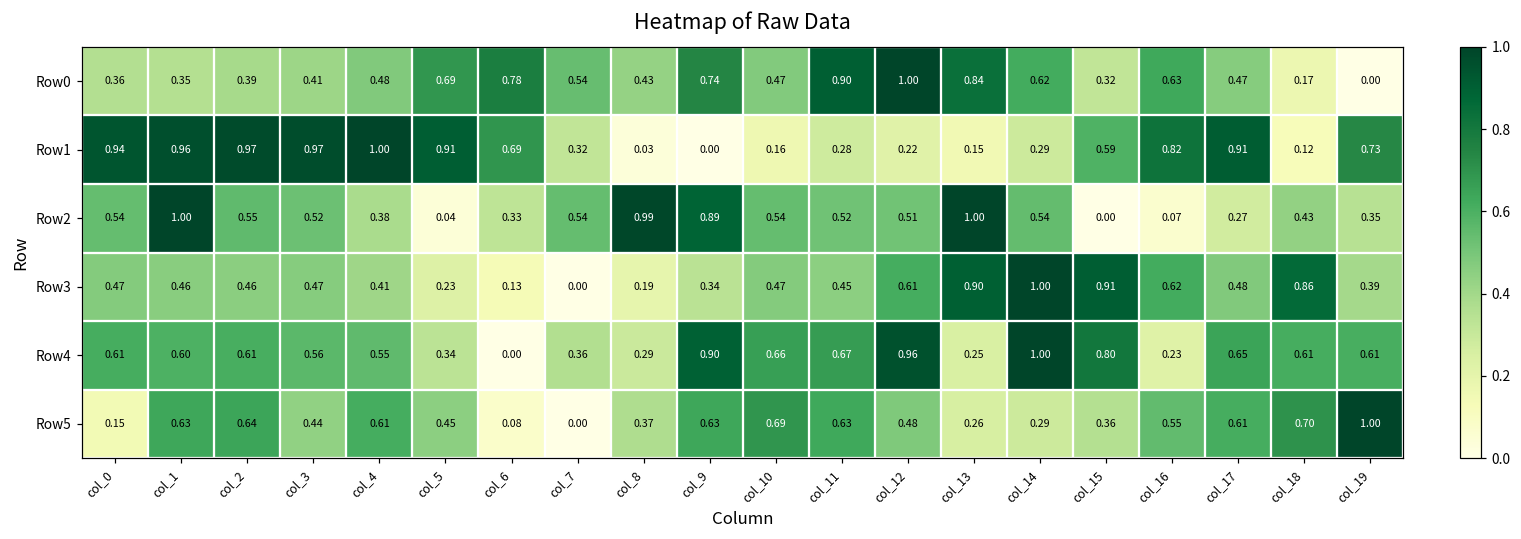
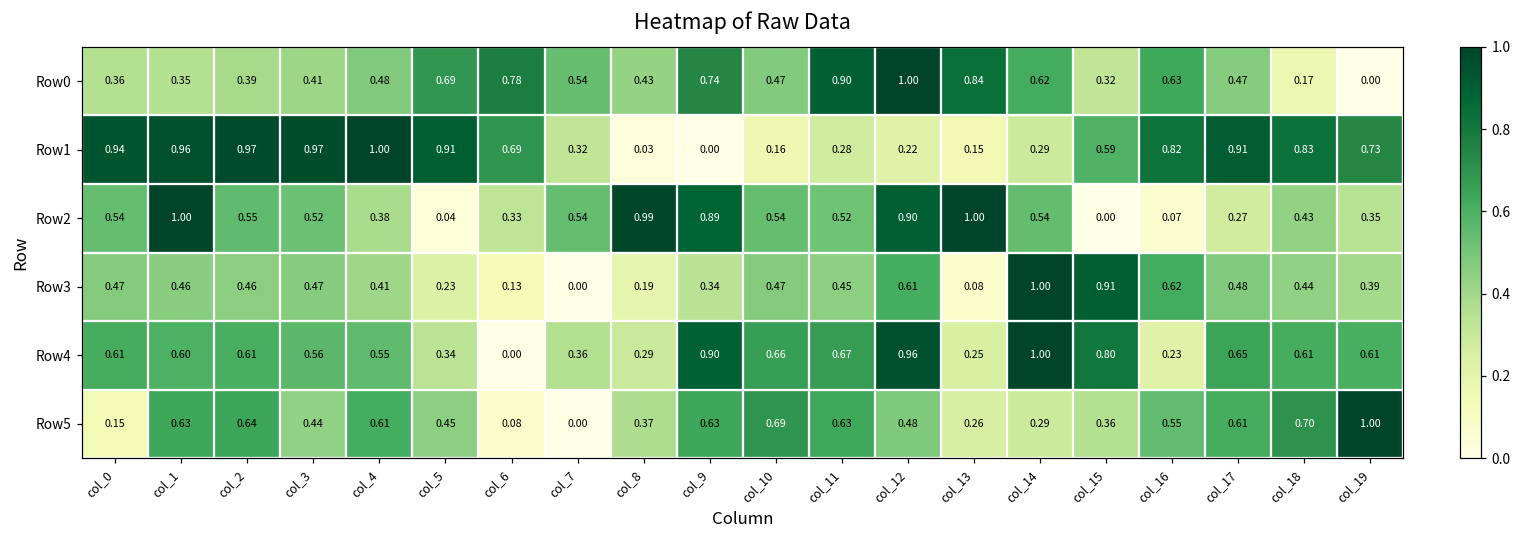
  {
    "Row0": {
      "col_0": 0.36,
      "col_1": 0.35,
      "col_2": 0.39,
      "col_3": 0.41,
      "col_4": 0.48,
      "col_5": 0.69,
      "col_6": 0.78,
      "col_7": 0.54,
      "col_8": 0.43,
      "col_9": 0.74,
      "col_10": 0.47,
      "col_11": 0.90,
      "col_12": 1.00,
      "col_13": 0.84,
      "col_14": 0.62,
      "col_15": 0.32,
      "col_16": 0.63,
      "col_17": 0.47,
      "col_18": 0.17,
      "col_19": 0.00
    },
    "Row1": {
      "col_0": 0.94,
      "col_1": 0.96,
      "col_2": 0.97,
      "col_3": 0.97,
      "col_4": 1.00,
      "col_5": 0.91,
      "col_6": 0.69,
      "col_7": 0.32,
      "col_8": 0.03,
      "col_9": 0.00,
      "col_10": 0.16,
      "col_11": 0.28,
      "col_12": 0.22,
      "col_13": 0.15,
      "col_14": 0.29,
      "col_15": 0.59,
      "col_16": 0.82,
      "col_17": 0.91,
-     "col_18": 0.12,
+     "col_18": 0.83,
      "col_19": 0.73
    },
    "Row2": {
      "col_0": 0.54,
      "col_1": 1.00,
      "col_2": 0.55,
      "col_3": 0.52,
      "col_4": 0.38,
      "col_5": 0.04,
      "col_6": 0.33,
      "col_7": 0.54,
      "col_8": 0.99,
      "col_9": 0.89,
      "col_10": 0.54,
      "col_11": 0.52,
-     "col_12": 0.51,
+     "col_12": 0.90,
      "col_13": 1.00,
      "col_14": 0.54,
      "col_15": 0.00,
      "col_16": 0.07,
      "col_17": 0.27,
      "col_18": 0.43,
      "col_19": 0.35
    },
    "Row3": {
      "col_0": 0.47,
      "col_1": 0.46,
      "col_2": 0.46,
      "col_3": 0.47,
      "col_4": 0.41,
      "col_5": 0.23,
      "col_6": 0.13,
      "col_7": 0.00,
      "col_8": 0.19,
      "col_9": 0.34,
      "col_10": 0.47,
      "col_11": 0.45,
      "col_12": 0.61,
-     "col_13": 0.90,
+     "col_13": 0.08,
      "col_14": 1.00,
      "col_15": 0.91,
      "col_16": 0.62,
      "col_17": 0.48,
-     "col_18": 0.86,
+     "col_18": 0.44,
      "col_19": 0.39
    },
    "Row4": {
      "col_0": 0.61,
      "col_1": 0.60,
      "col_2": 0.61,
      "col_3": 0.56,
      "col_4": 0.55,
      "col_5": 0.34,
      "col_6": 0.00,
      "col_7": 0.36,
      "col_8": 0.29,
      "col_9": 0.90,
      "col_10": 0.66,
      "col_11": 0.67,
      "col_12": 0.96,
      "col_13": 0.25,
      "col_14": 1.00,
      "col_15": 0.80,
      "col_16": 0.23,
      "col_17": 0.65,
      "col_18": 0.61,
      "col_19": 0.61
    },
    "Row5": {
      "col_0": 0.15,
      "col_1": 0.63,
      "col_2": 0.64,
      "col_3": 0.44,
      "col_4": 0.61,
      "col_5": 0.45,
      "col_6": 0.08,
      "col_7": 0.00,
      "col_8": 0.37,
      "col_9": 0.63,
      "col_10": 0.69,
      "col_11": 0.63,
      "col_12": 0.48,
      "col_13": 0.26,
      "col_14": 0.29,
      "col_15": 0.36,
      "col_16": 0.55,
      "col_17": 0.61,
      "col_18": 0.70,
      "col_19": 1.00
    }
  }
